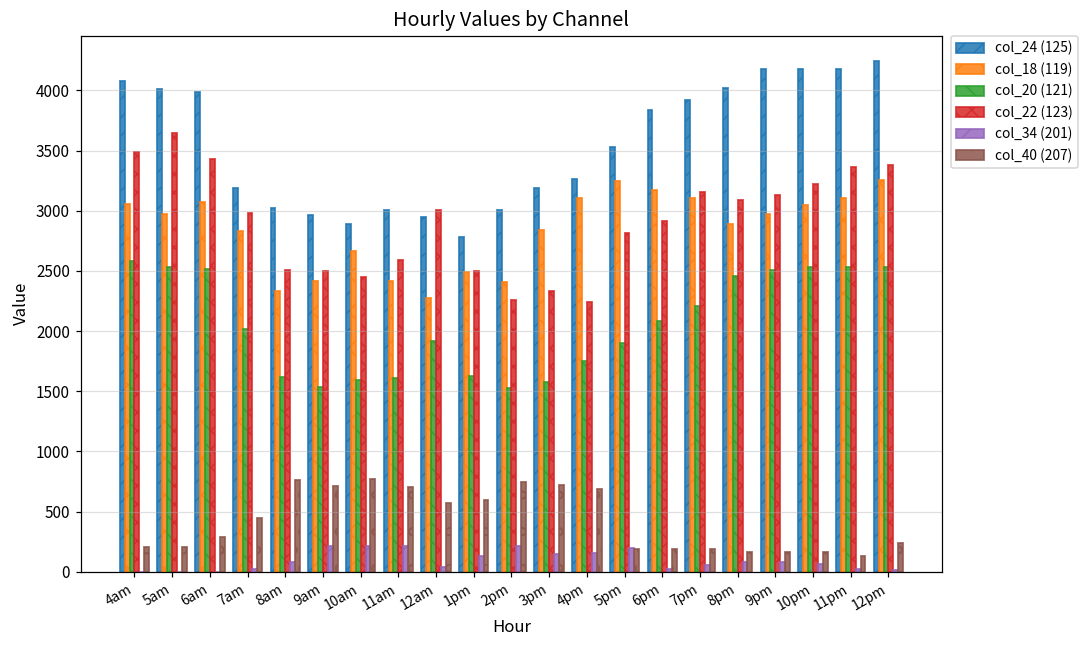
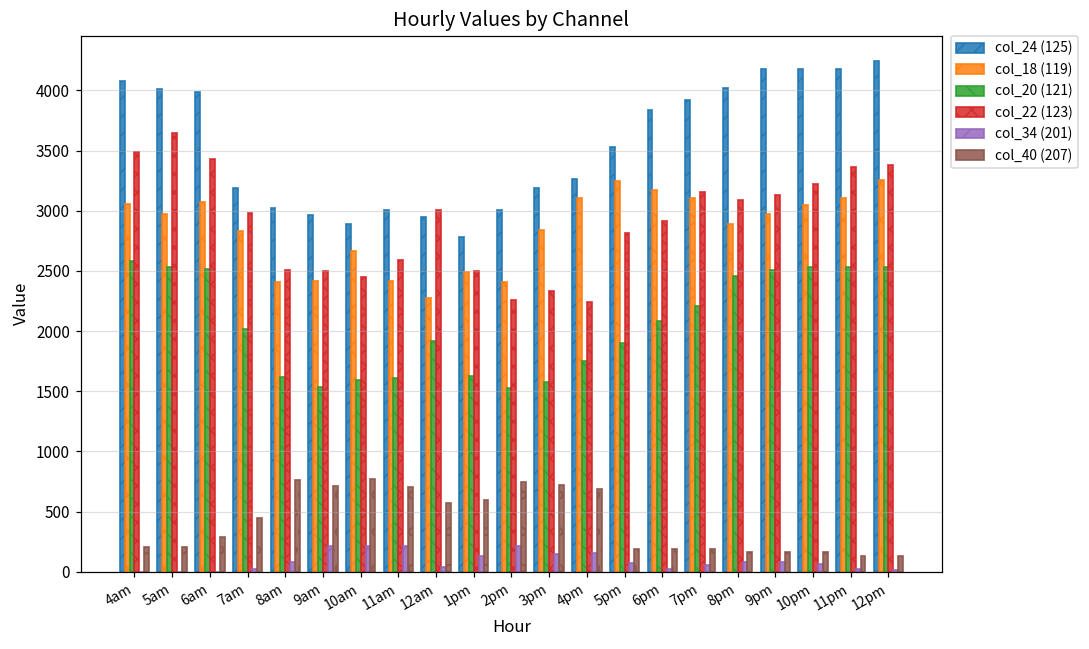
  {
    "col_24 (125)": {
      "4am": 4080,
      "5am": 4010,
      "6am": 3980,
      "7am": 3190,
      "8am": 3020,
      "9am": 2970,
      "10am": 2890,
      "11am": 3010,
      "12am": 2940,
      "1pm": 2780,
      "2pm": 3000,
      "3pm": 3190,
      "4pm": 3260,
      "5pm": 3530,
      "6pm": 3840,
      "7pm": 3920,
      "8pm": 4020,
      "9pm": 4180,
      "10pm": 4180,
      "11pm": 4180,
      "12pm": 4240
    },
    "col_18 (119)": {
      "4am": 3060,
      "5am": 2970,
      "6am": 3080,
      "7am": 2830,
-     "8am": 2330,
+     "8am": 2410,
      "9am": 2410,
      "10am": 2660,
      "11am": 2420,
      "12am": 2280,
      "1pm": 2490,
      "2pm": 2410,
      "3pm": 2840,
      "4pm": 3100,
      "5pm": 3250,
      "6pm": 3170,
      "7pm": 3110,
      "8pm": 2890,
      "9pm": 2970,
      "10pm": 3050,
      "11pm": 3110,
      "12pm": 3260
    },
    "col_20 (121)": {
      "4am": 2580,
      "5am": 2530,
      "6am": 2510,
      "7am": 2020,
      "8am": 1620,
      "9am": 1540,
      "10am": 1590,
      "11am": 1610,
      "12am": 1920,
      "1pm": 1630,
      "2pm": 1530,
      "3pm": 1580,
      "4pm": 1750,
      "5pm": 1900,
      "6pm": 2090,
      "7pm": 2210,
      "8pm": 2460,
      "9pm": 2510,
      "10pm": 2530,
      "11pm": 2530,
      "12pm": 2530
    },
    "col_22 (123)": {
      "4am": 3490,
      "5am": 3650,
      "6am": 3430,
      "7am": 2980,
      "8am": 2510,
      "9am": 2500,
      "10am": 2450,
      "11am": 2590,
      "12am": 3000,
      "1pm": 2500,
      "2pm": 2260,
      "3pm": 2330,
      "4pm": 2240,
      "5pm": 2820,
      "6pm": 2920,
      "7pm": 3160,
      "8pm": 3090,
      "9pm": 3130,
      "10pm": 3220,
      "11pm": 3360,
      "12pm": 3380
    },
    "col_34 (201)": {
      "4am": 0,
      "5am": 0,
      "6am": 0,
      "7am": 20,
      "8am": 80,
      "9am": 210,
      "10am": 210,
      "11am": 210,
      "12am": 40,
      "1pm": 130,
      "2pm": 220,
      "3pm": 150,
      "4pm": 160,
-     "5pm": 200,
+     "5pm": 80,
      "6pm": 30,
      "7pm": 60,
      "8pm": 80,
      "9pm": 80,
      "10pm": 70,
      "11pm": 20
    },
    "col_40 (207)": {
      "4am": 200,
      "5am": 200,
      "6am": 290,
      "7am": 450,
      "8am": 760,
      "9am": 710,
      "10am": 770,
      "11am": 710,
      "12am": 570,
      "1pm": 600,
      "2pm": 750,
      "3pm": 720,
      "4pm": 690,
      "5pm": 190,
      "6pm": 190,
      "7pm": 190,
      "8pm": 170,
      "9pm": 170,
      "10pm": 170,
      "11pm": 130,
-     "12pm": 240
+     "12pm": 130
    }
  }
